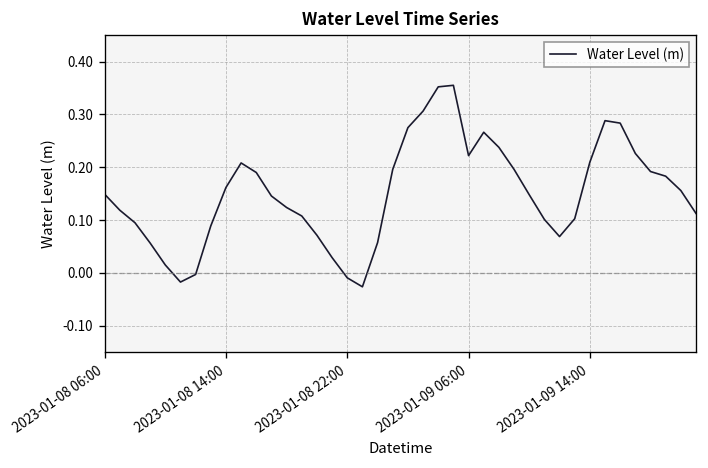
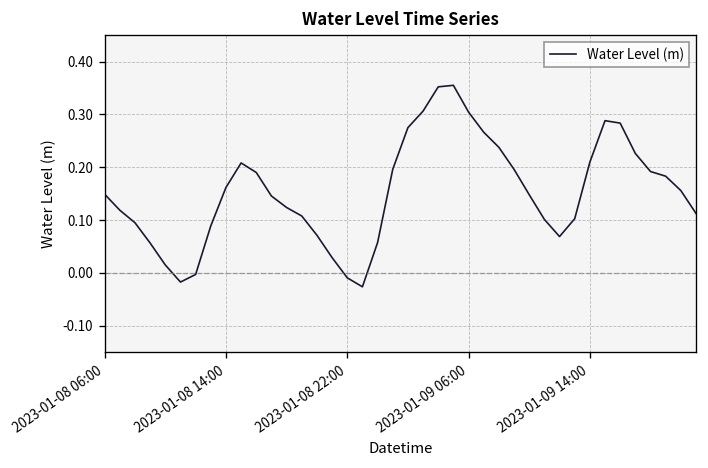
  {
    "2023-01-08 06:00": 0.15,
    "2023-01-08 14:00": 0.16,
    "2023-01-08 22:00": -0.01,
-   "2023-01-09 06:00": 0.22,
+   "2023-01-09 06:00": 0.30,
    "2023-01-09 14:00": 0.21
  }
